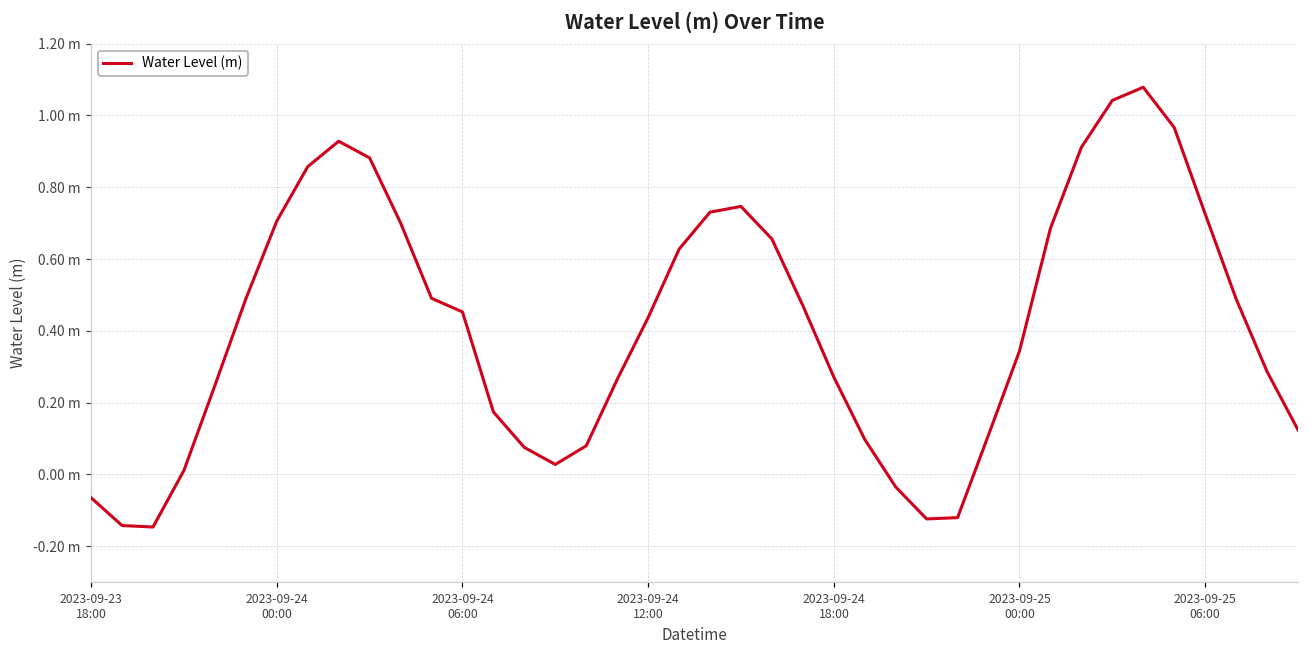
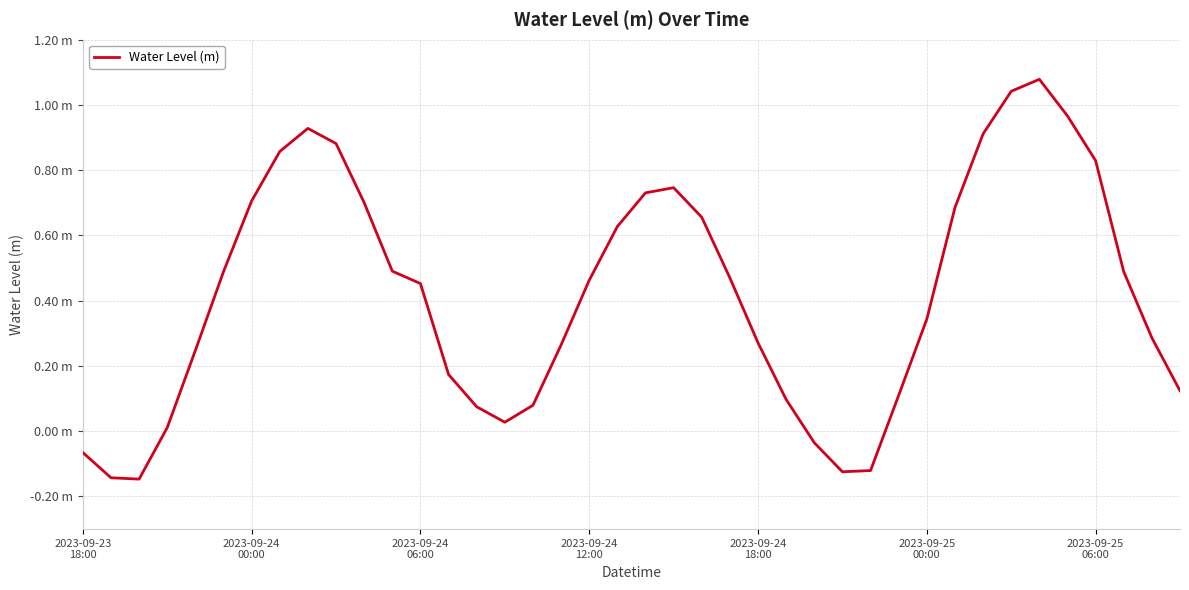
  {
    "2023-09-23 18:00": "-0.07 m",
    "2023-09-24 00:00": "0.71 m",
    "2023-09-24 06:00": "0.45 m",
-   "2023-09-24 12:00": "0.44 m",
+   "2023-09-24 12:00": "0.46 m",
    "2023-09-24 18:00": "0.27 m",
    "2023-09-25 00:00": "0.34 m",
-   "2023-09-25 06:00": "0.73 m"
+   "2023-09-25 06:00": "0.83 m"
  }
